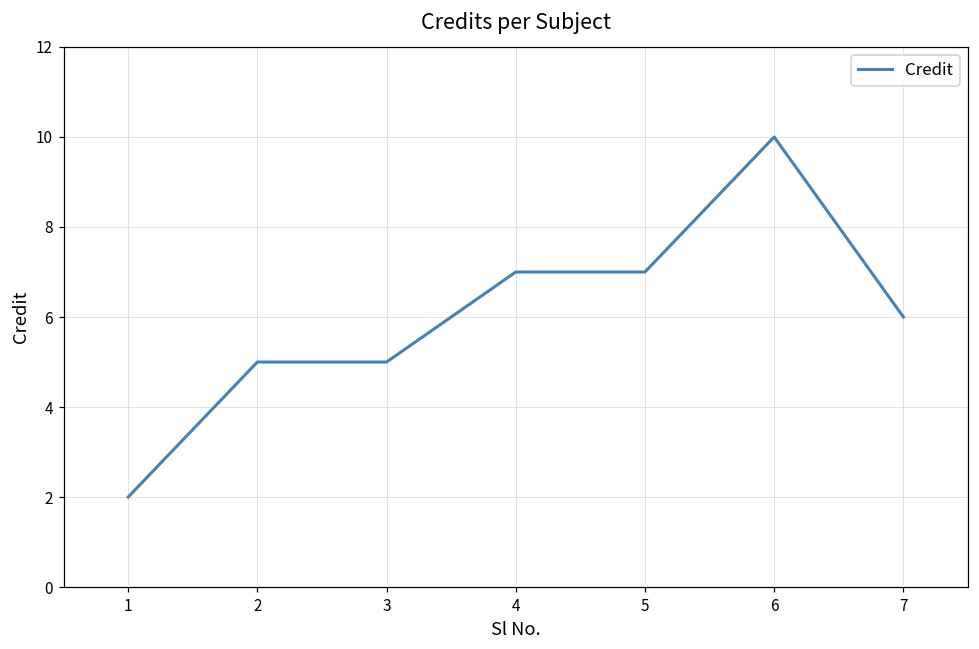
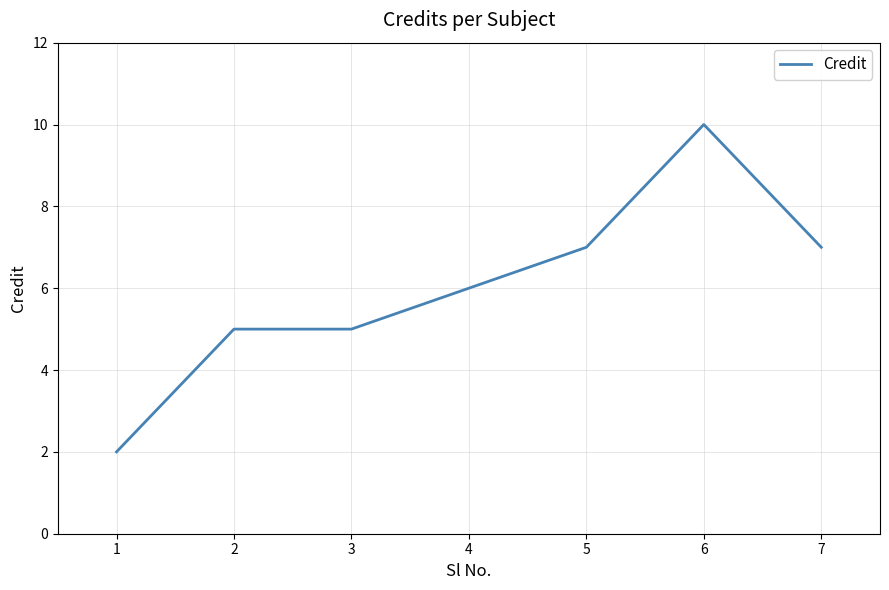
  {
    "1": 2,
    "2": 5,
    "3": 5,
-   "4": 7,
+   "4": 6,
    "5": 7,
    "6": 10,
-   "7": 6
+   "7": 7
  }
